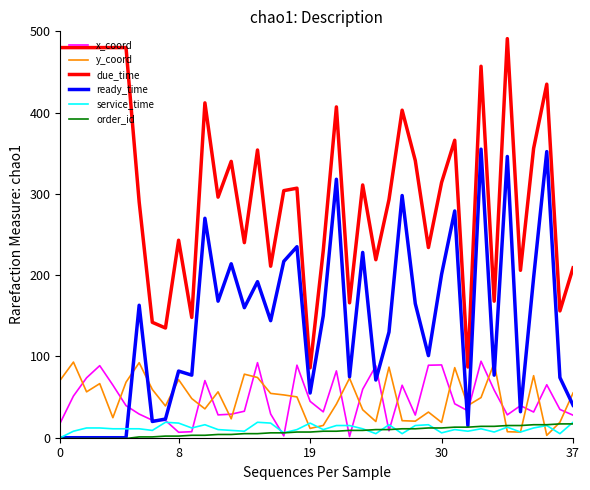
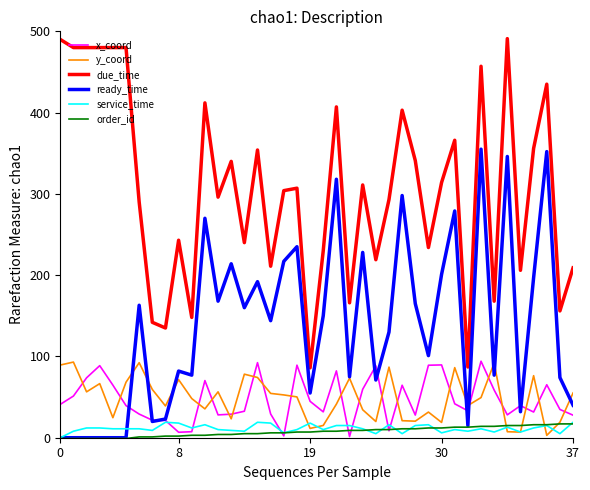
  {
    "x_coord": {
-     "0": 20,
+     "0": 40,
      "19": 40
    },
    "y_coord": {
-     "0": 70,
+     "0": 90,
      "19": 10
    },
    "due_time": {
-     "0": 480,
+     "0": 490,
      "19": 90
    },
    "ready_time": {
      "19": 60
    },
    "service_time": {
      "19": 20
    },
    "order_id": {
      "19": 10
    }
  }
